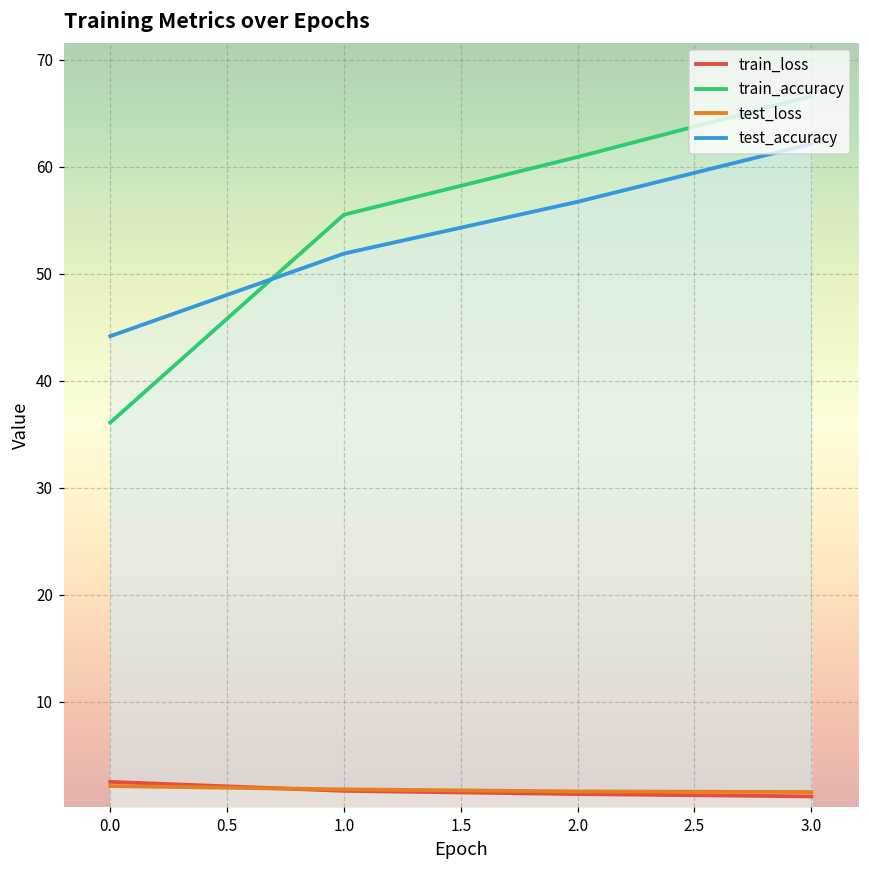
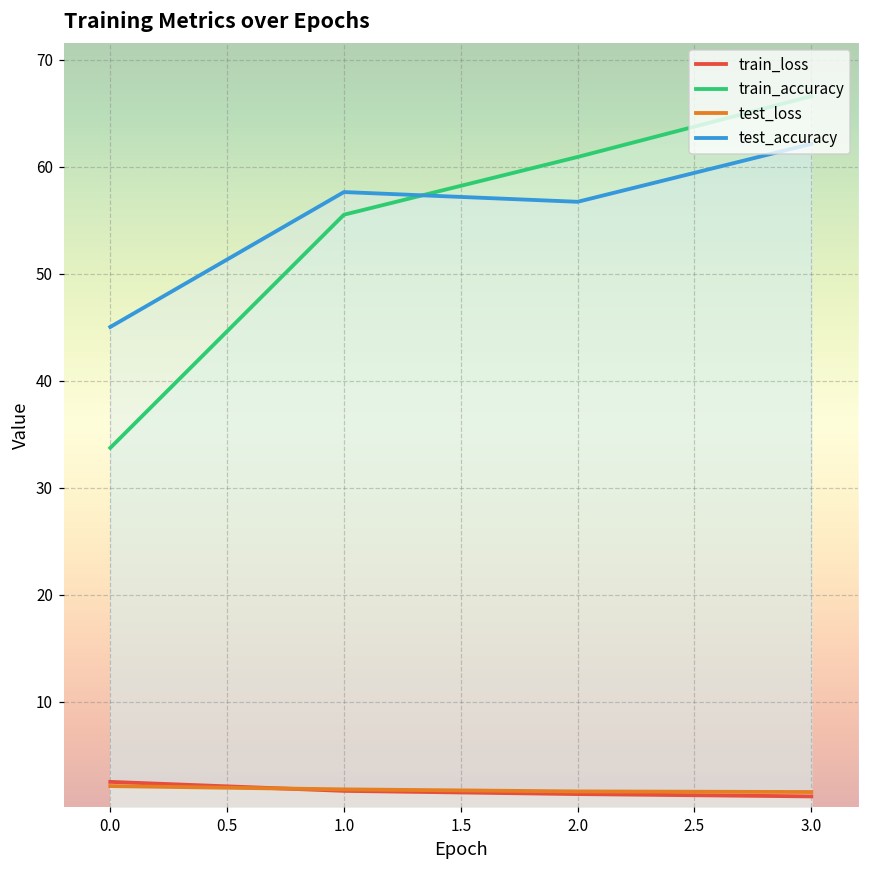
  {
    "train_accuracy": {
-     "0.0": 36,
+     "0.0": 34,
      "1.0": 56,
      "2.0": 61
    },
    "test_accuracy": {
-     "0.0": 44,
-     "1.0": 52,
+     "0.0": 45,
+     "1.0": 58,
      "2.0": 57
    }
  }
